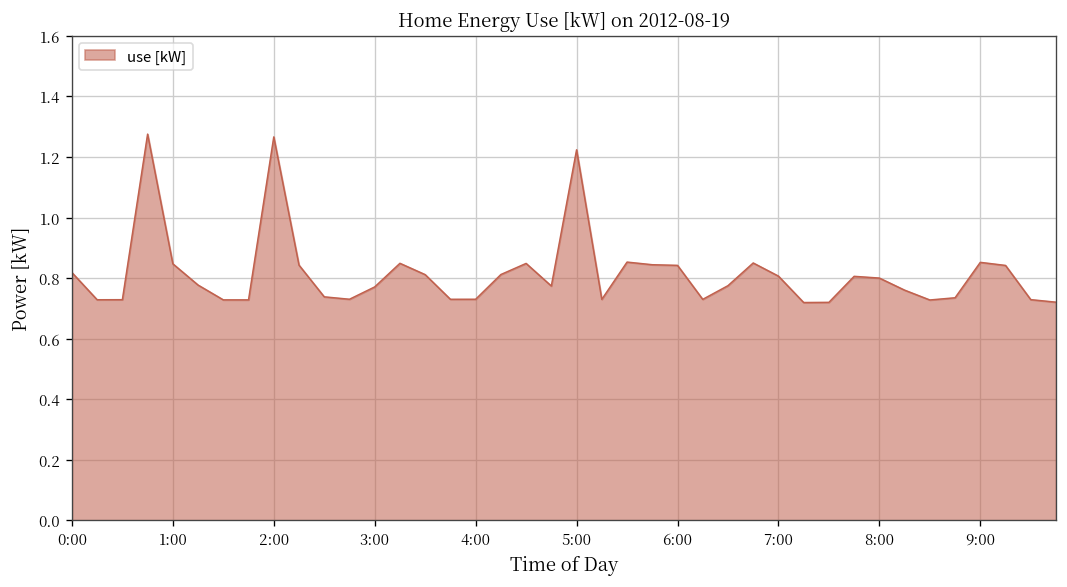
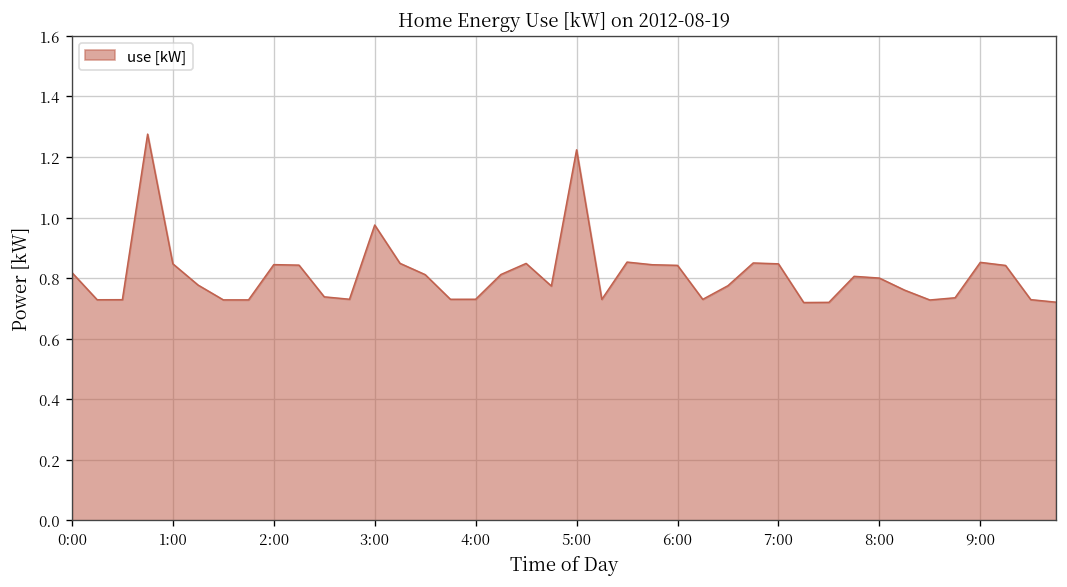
  {
    "0:00": 0.82,
    "1:00": 0.85,
-   "2:00": 1.27,
-   "3:00": 0.77,
+   "2:00": 0.84,
+   "3:00": 0.98,
    "4:00": 0.73,
    "5:00": 1.22,
    "6:00": 0.84,
-   "7:00": 0.81,
+   "7:00": 0.85,
    "8:00": 0.80,
    "9:00": 0.85
  }
